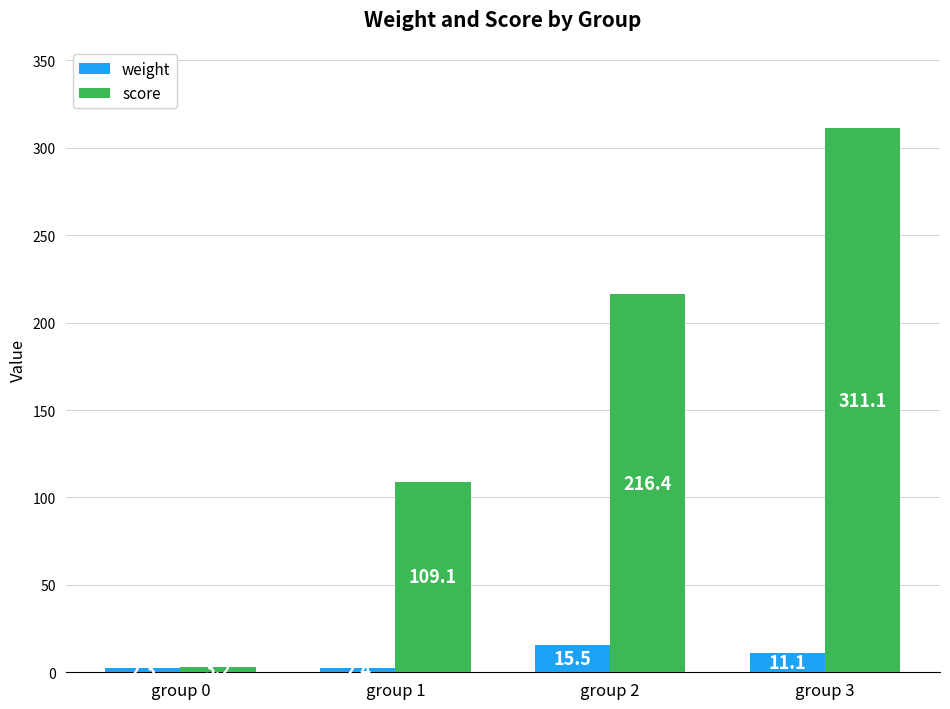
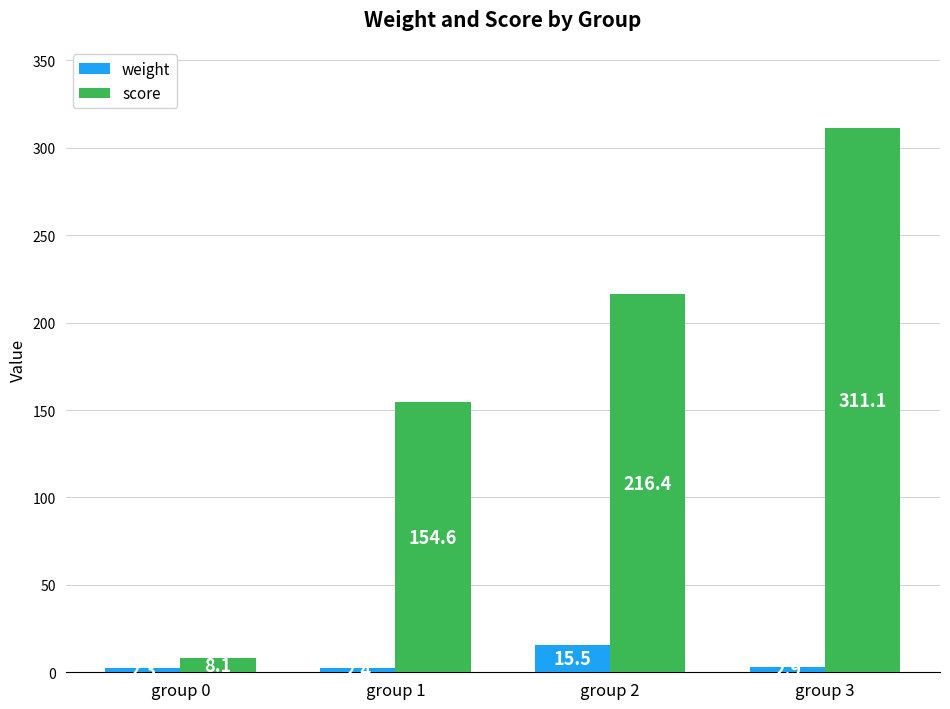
  {
    "weight": {
      "group 0": 2,
      "group 1": 2,
-     "group 3": 11
+     "group 3": 3
    },
    "score": {
-     "group 0": 3,
-     "group 1": 109.1,
+     "group 0": 8,
+     "group 1": 154.6,
      "group 2": 216.4,
      "group 3": 311.1
    }
  }
